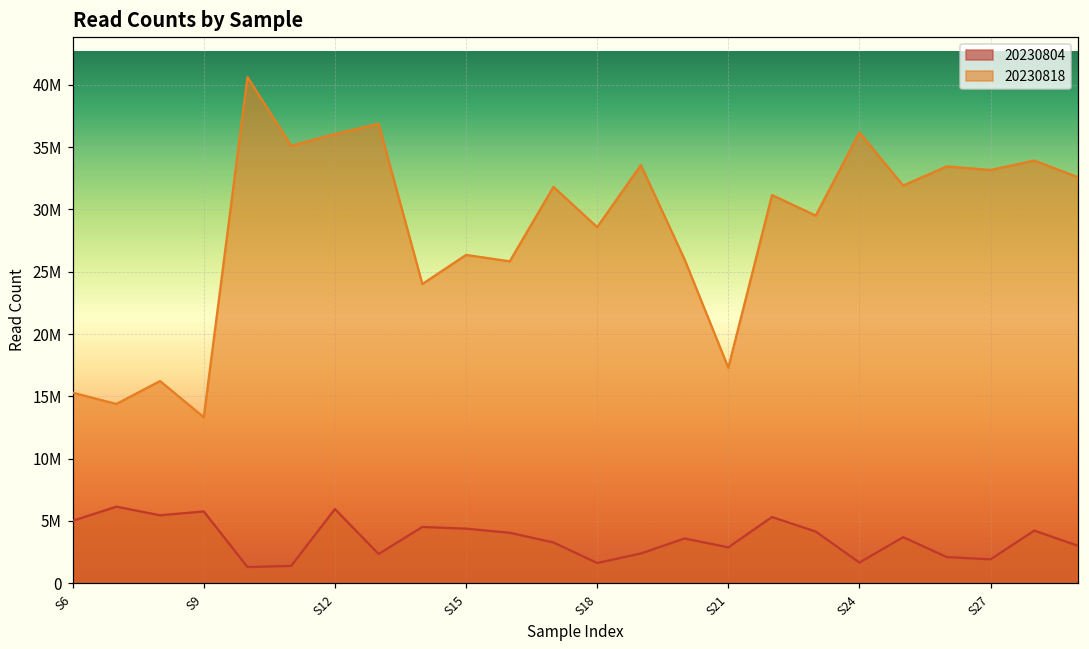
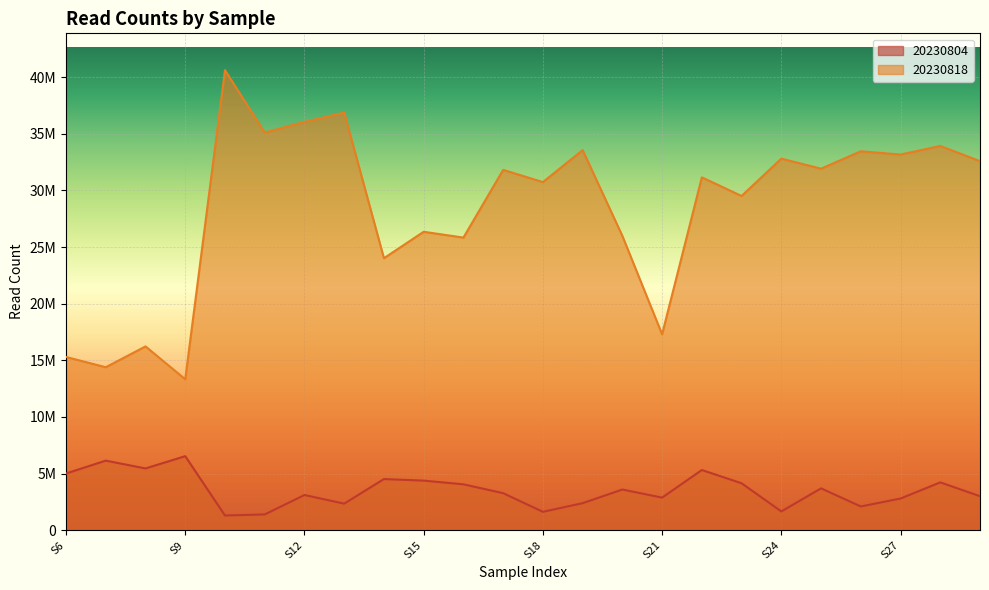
  {
    "20230804": {
      "S6": 5000000,
-     "S9": 5800000,
-     "S12": 5900000,
+     "S9": 6500000,
+     "S12": 3100000,
      "S15": 4400000,
      "S18": 1600000,
      "S21": 2900000,
      "S24": 1700000,
-     "S27": 1900000
+     "S27": 2800000
    },
    "20230818": {
      "S6": 15300000,
      "S9": 13300000,
      "S12": 36100000,
      "S15": 26300000,
-     "S18": 28600000,
+     "S18": 30700000,
      "S21": 17300000,
-     "S24": 36200000,
+     "S24": 32800000,
      "S27": 33200000
    }
  }
